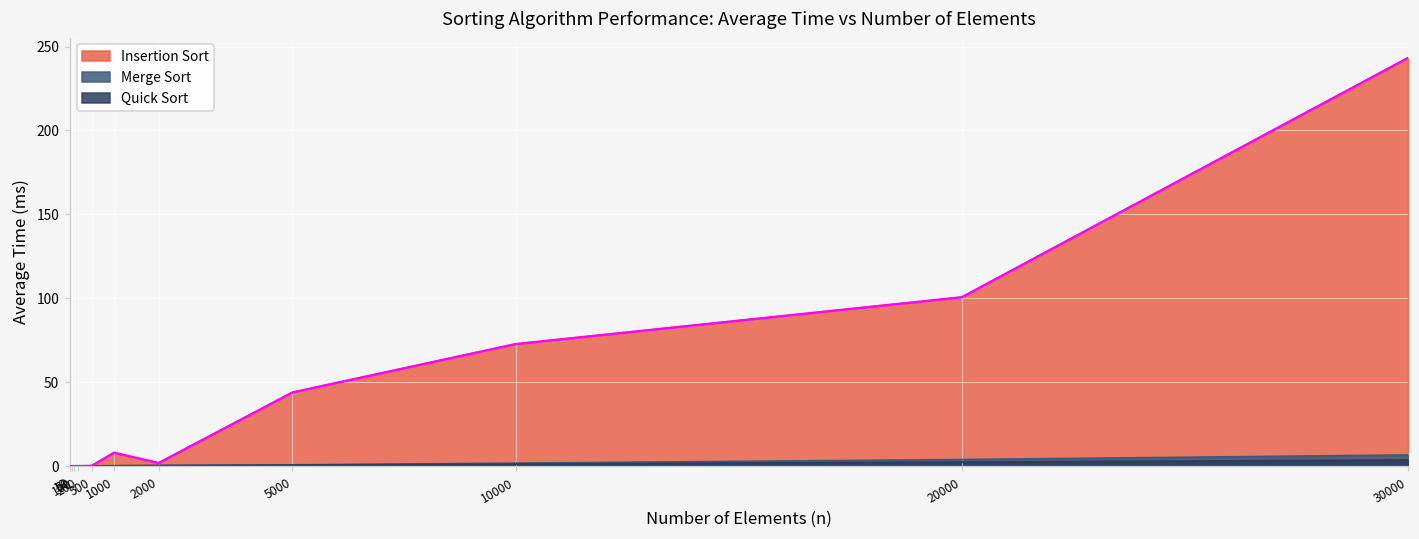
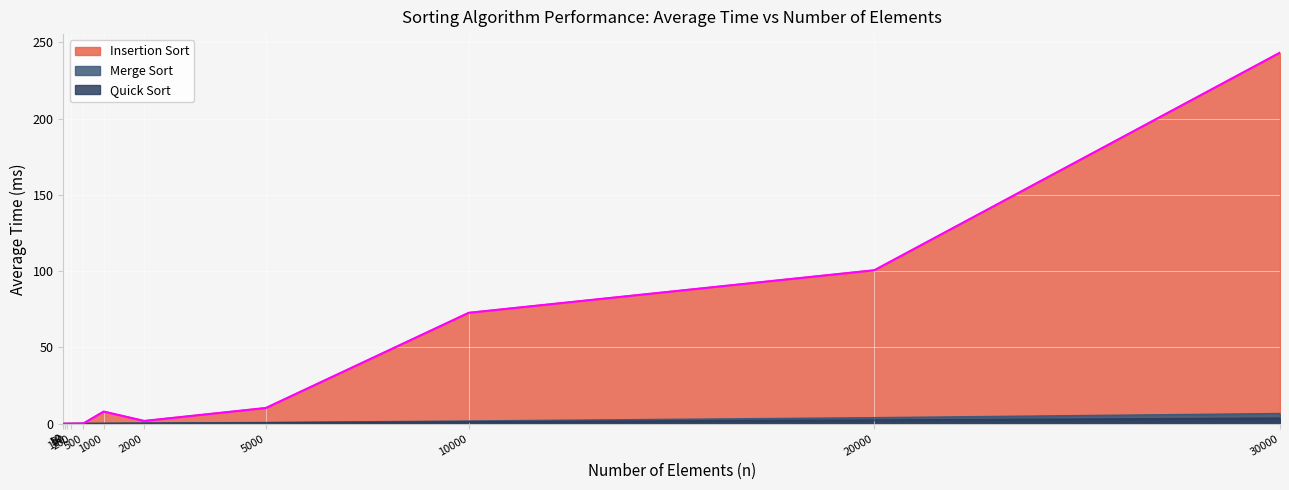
  {
    "Insertion Sort": {
      "1000": 8,
-     "5000": 44,
+     "5000": 10,
      "10000": 73,
      "20000": 101,
      "30000": 243
    }
  }
